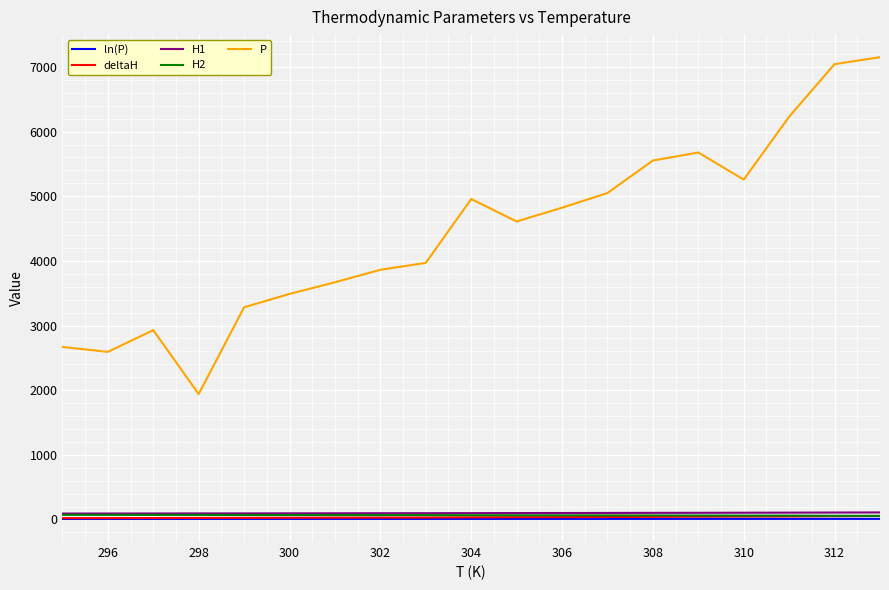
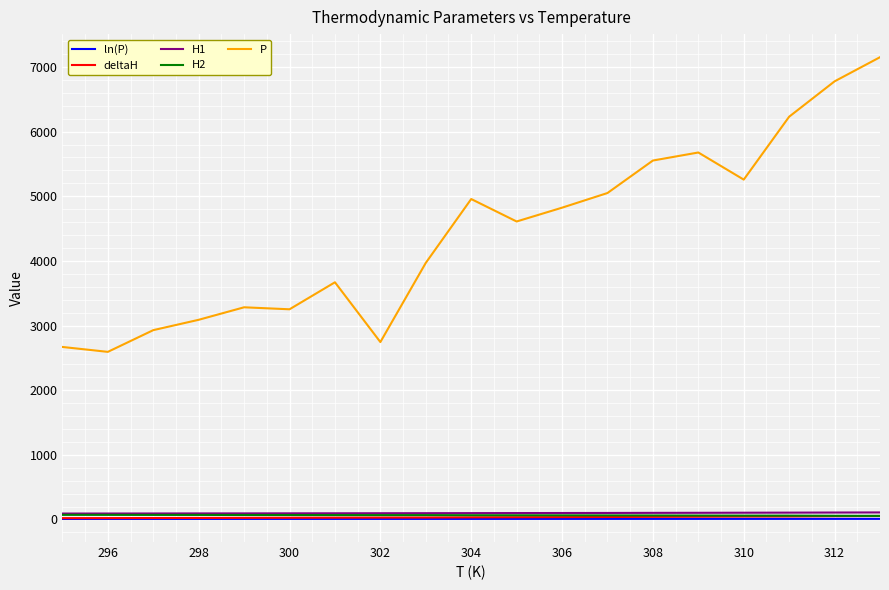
  {
    "ln(P)": {
      "312": 0
    },
    "H1": {
      "308": 100,
      "310": 100,
      "312": 100
    },
    "P": {
      "296": 2600,
-     "298": 1900,
-     "300": 3500,
-     "302": 3900,
+     "298": 3100,
+     "300": 3300,
+     "302": 2700,
      "304": 5000,
      "306": 4800,
      "308": 5600,
      "310": 5300,
-     "312": 7000
+     "312": 6800
    }
  }
